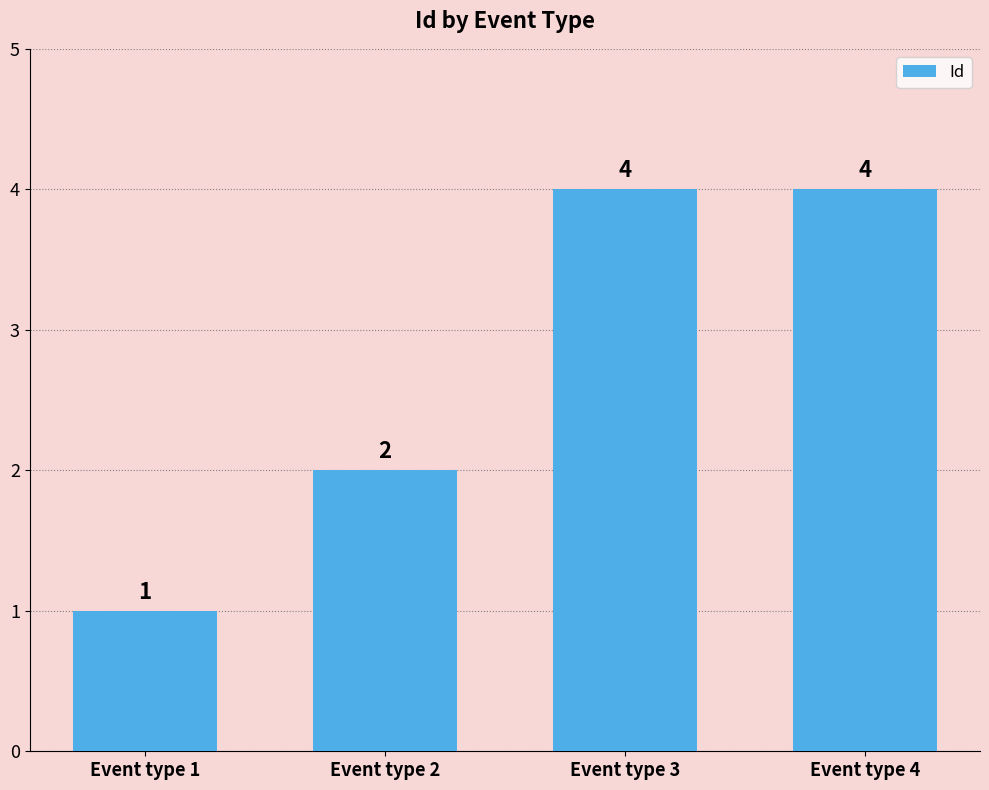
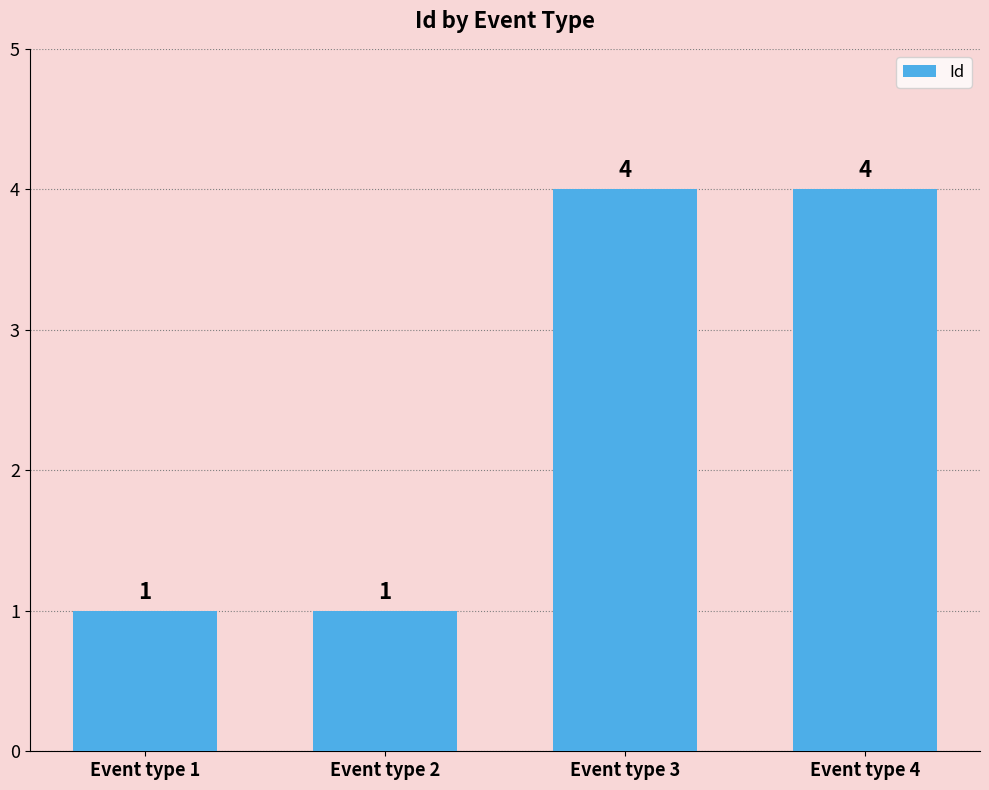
  {
    "Event type 1": 1,
-   "Event type 2": 2,
+   "Event type 2": 1,
    "Event type 3": 4,
    "Event type 4": 4
  }
